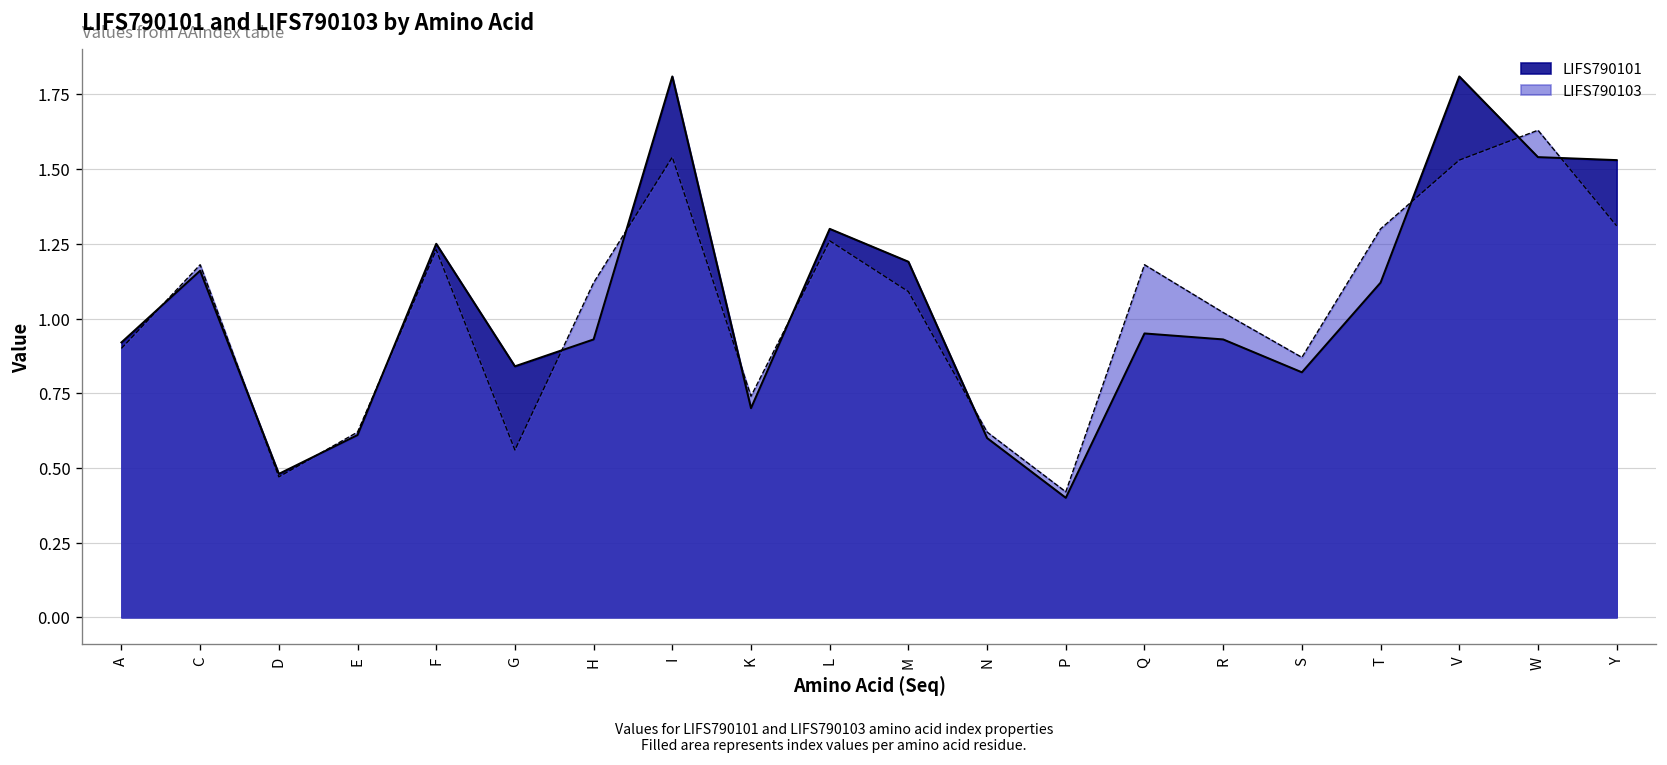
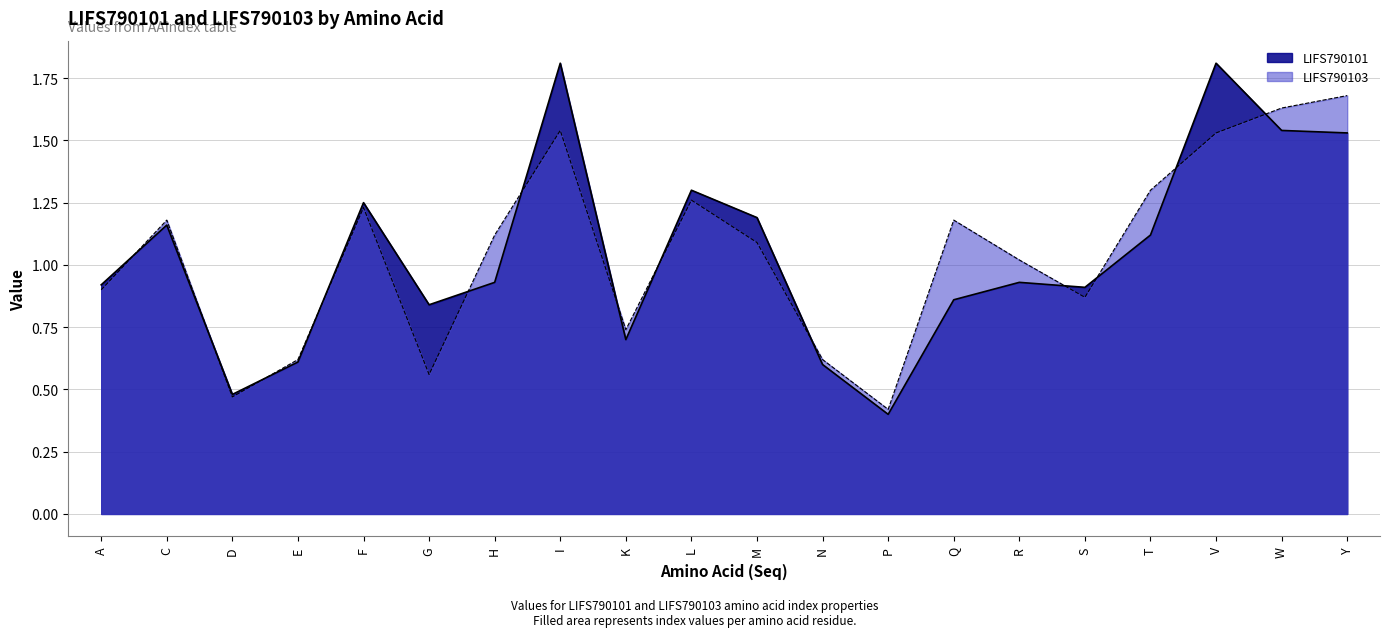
  {
    "LIFS790101": {
      "A": 0.92,
      "C": 1.16,
      "F": 1.25,
      "G": 0.84,
      "H": 0.93,
      "I": 1.81,
      "K": 0.70,
      "L": 1.30,
      "M": 1.19,
      "N": 0.60,
      "P": 0.40,
-     "Q": 0.95,
+     "Q": 0.86,
      "R": 0.93,
-     "S": 0.82,
+     "S": 0.91,
      "T": 1.12,
      "V": 1.81,
      "W": 1.54,
      "Y": 1.53
    },
    "LIFS790103": {
      "A": 0.90,
      "C": 1.18,
      "F": 1.23,
      "G": 0.56,
      "H": 1.12,
      "I": 1.54,
      "K": 0.74,
      "L": 1.26,
      "M": 1.09,
      "N": 0.62,
      "P": 0.42,
      "Q": 1.18,
      "R": 1.02,
      "S": 0.87,
      "T": 1.30,
      "V": 1.53,
      "W": 1.63,
-     "Y": 1.31
+     "Y": 1.68
    }
  }
